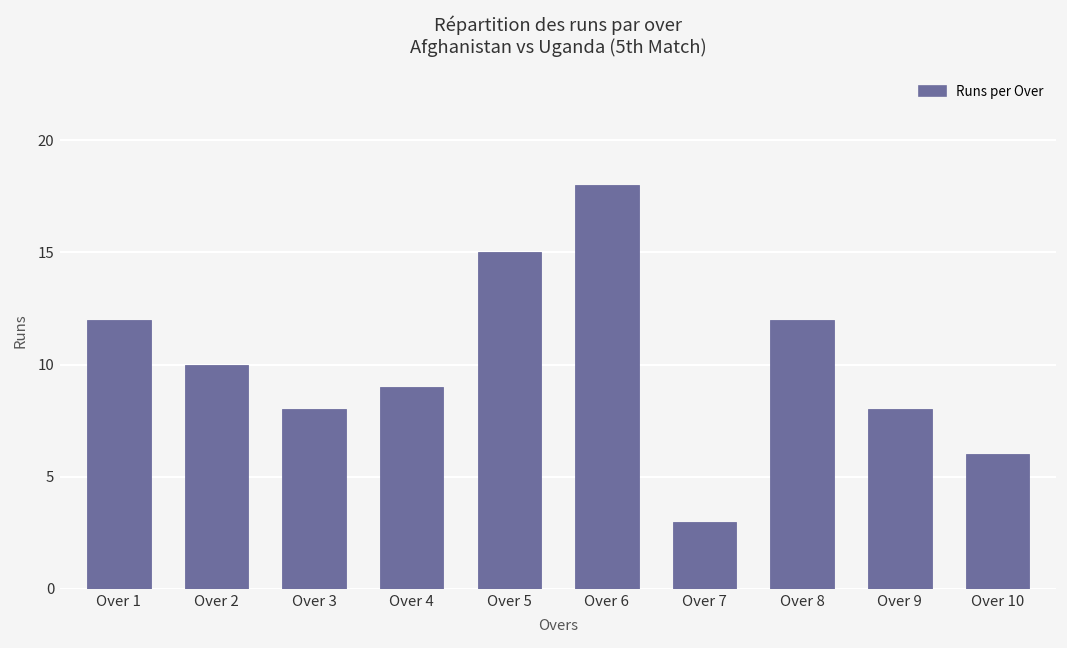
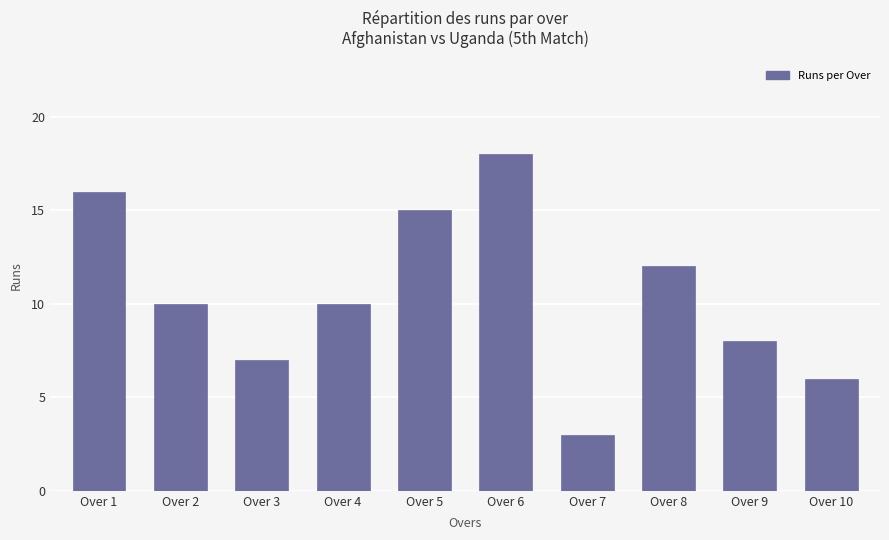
  {
-   "Over 1": 12,
+   "Over 1": 16,
    "Over 2": 10,
-   "Over 3": 8,
-   "Over 4": 9,
+   "Over 3": 7,
+   "Over 4": 10,
    "Over 5": 15,
    "Over 6": 18,
    "Over 7": 3,
    "Over 8": 12,
    "Over 9": 8,
    "Over 10": 6
  }
